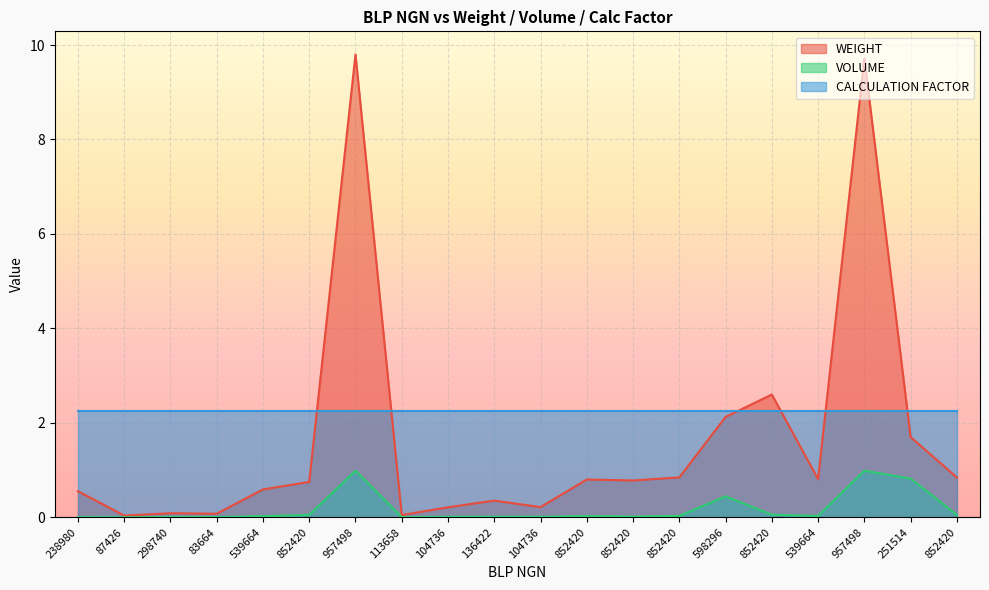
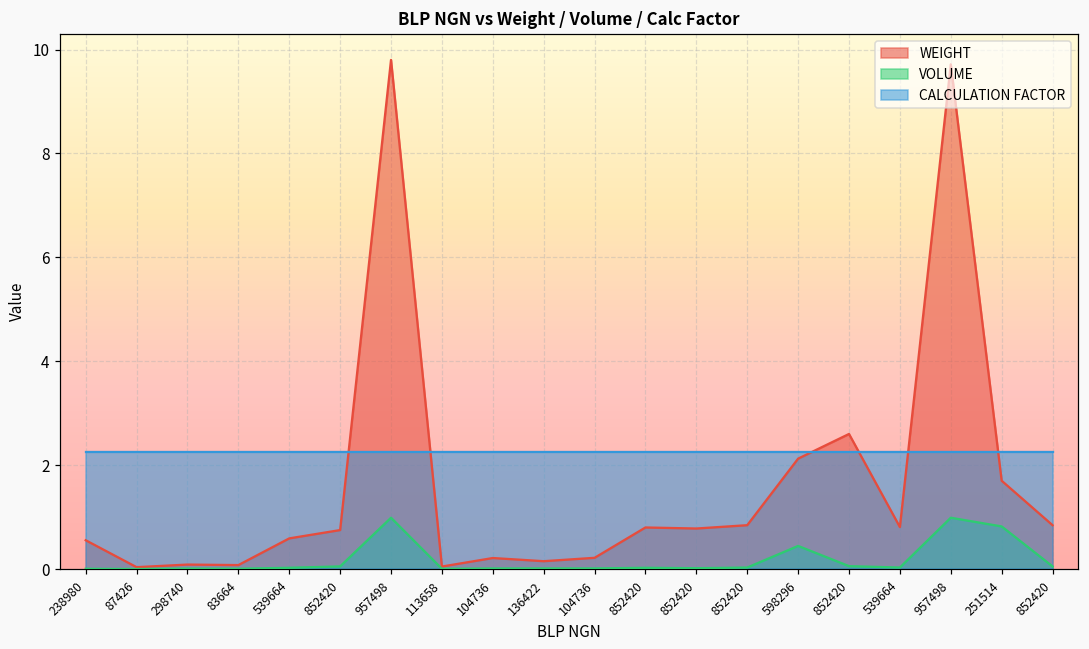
  {
    "WEIGHT": {
      "238980": 0.6,
      "298740": 0.1,
      "83664": 0.1,
-     "136422": 0.4,
+     "136422": 0.2,
      "598296": 2.1,
      "251514": 1.7
    },
    "VOLUME": {
      "238980": 0.0,
      "298740": 0.0,
      "83664": 0.0,
      "136422": 0.0,
      "598296": 0.4,
      "251514": 0.8
    },
    "CALCULATION FACTOR": {
      "238980": 2.3,
      "87426": 2.3,
      "298740": 2.3,
      "83664": 2.3,
      "113658": 2.3,
      "136422": 2.3,
      "598296": 2.3,
      "251514": 2.3
    }
  }
